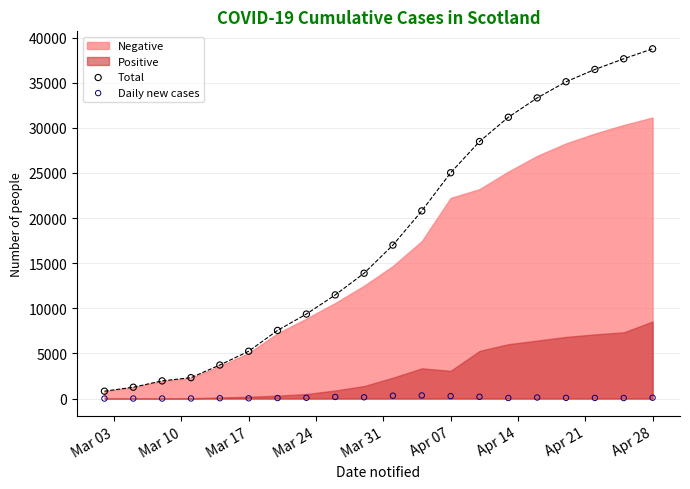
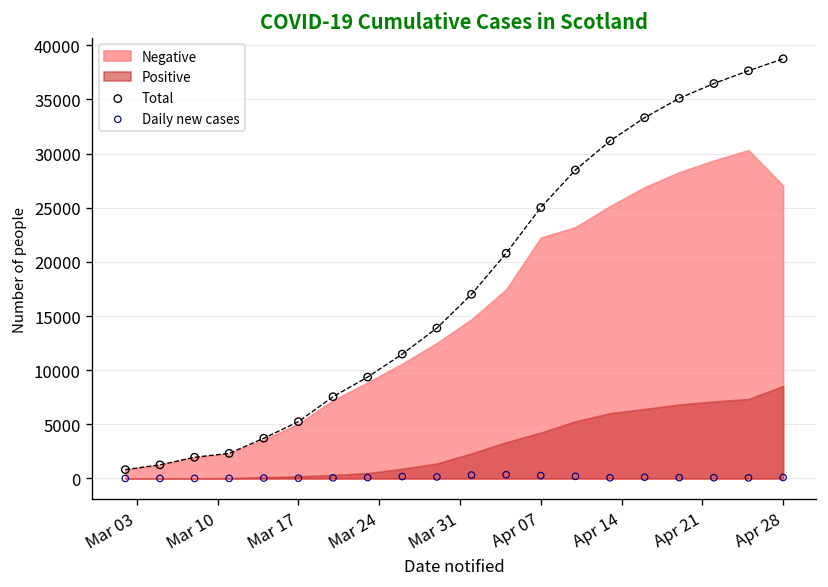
  {
    "Negative": {
      "Apr 07": 22000,
-     "Apr 28": 31000
+     "Apr 28": 27000
    },
    "Positive": {
-     "Apr 07": 3000,
+     "Apr 07": 4000,
      "Apr 28": 9000
    }
  }
